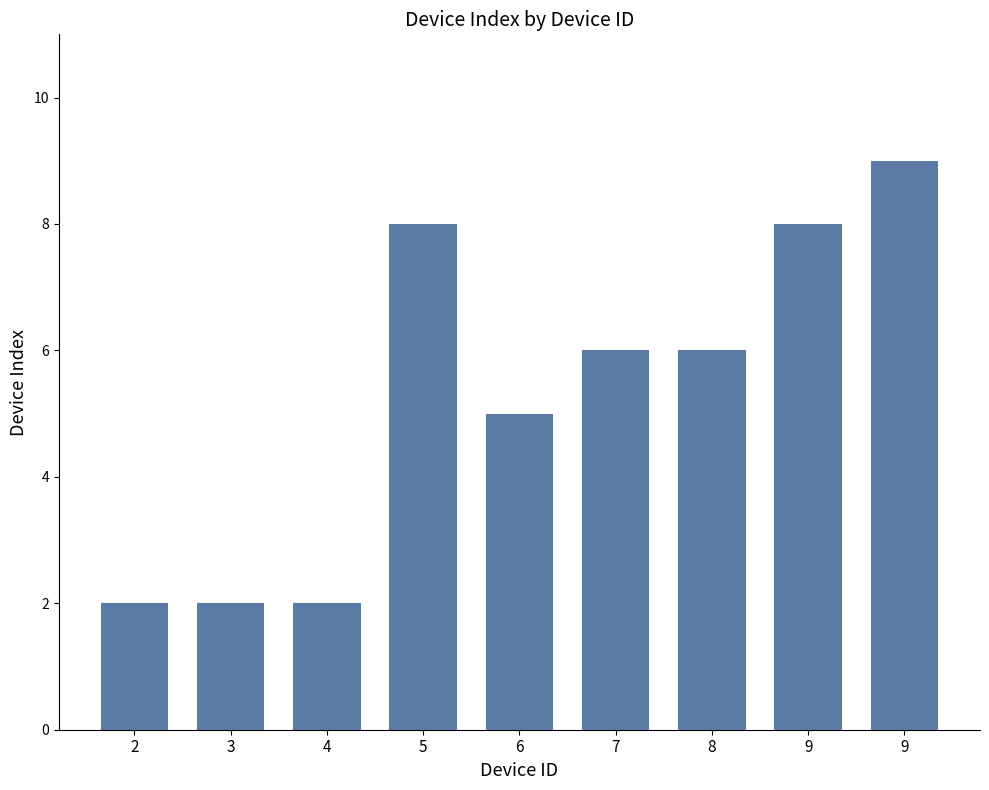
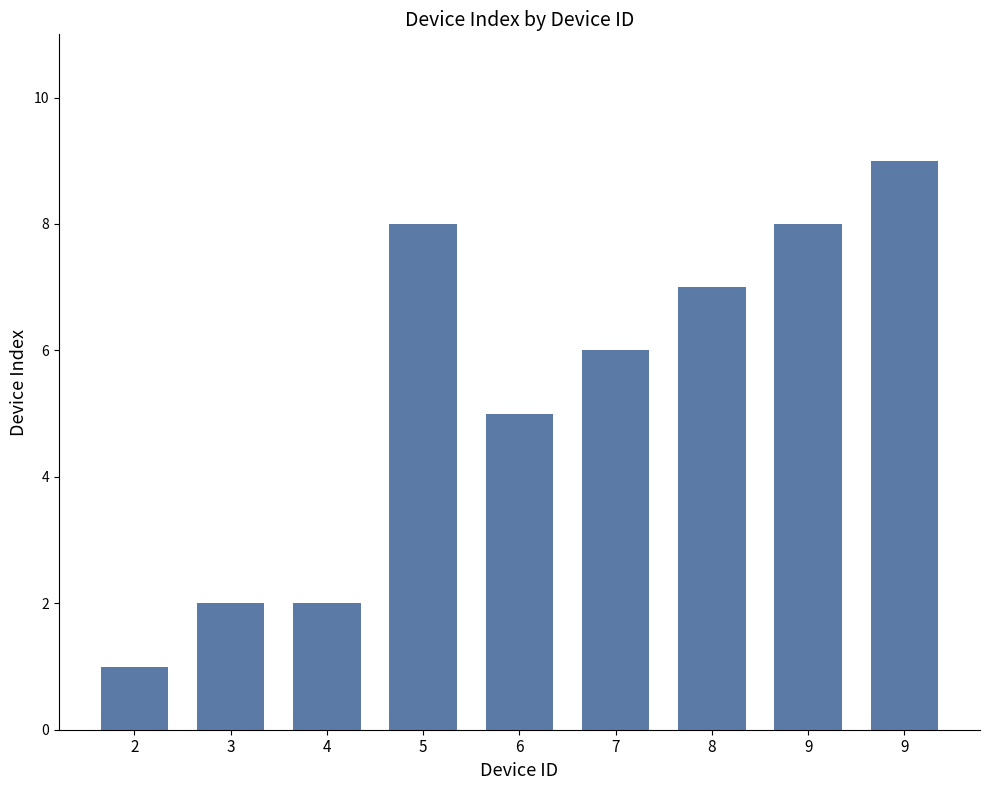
  {
-   "2": 2,
+   "2": 1,
    "3": 2,
    "4": 2,
    "5": 8,
    "6": 5,
    "7": 6,
-   "8": 6
+   "8": 7
  }
